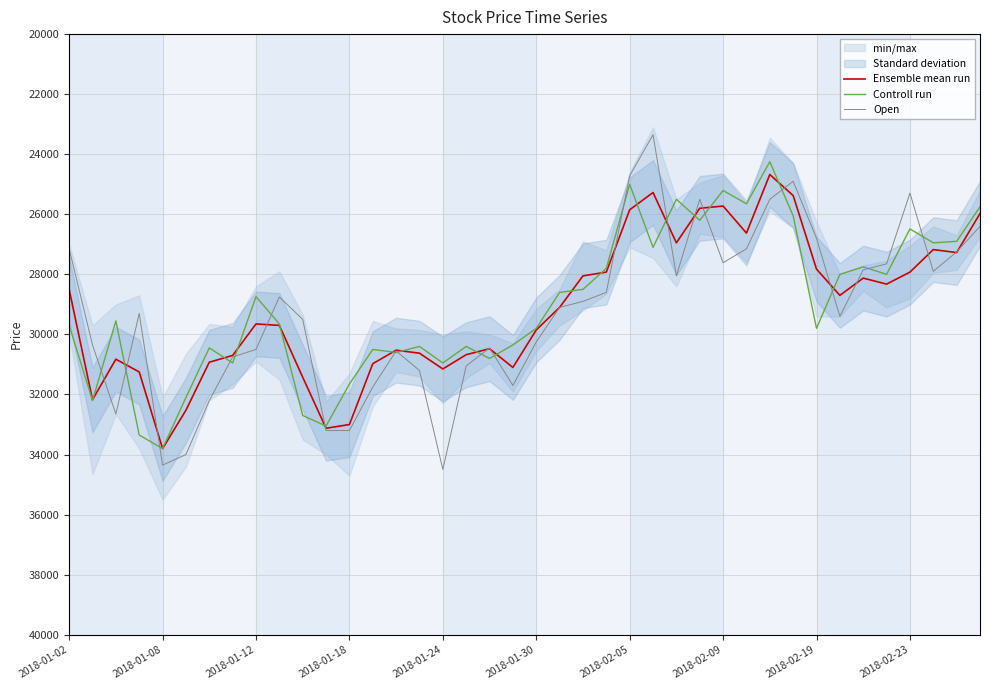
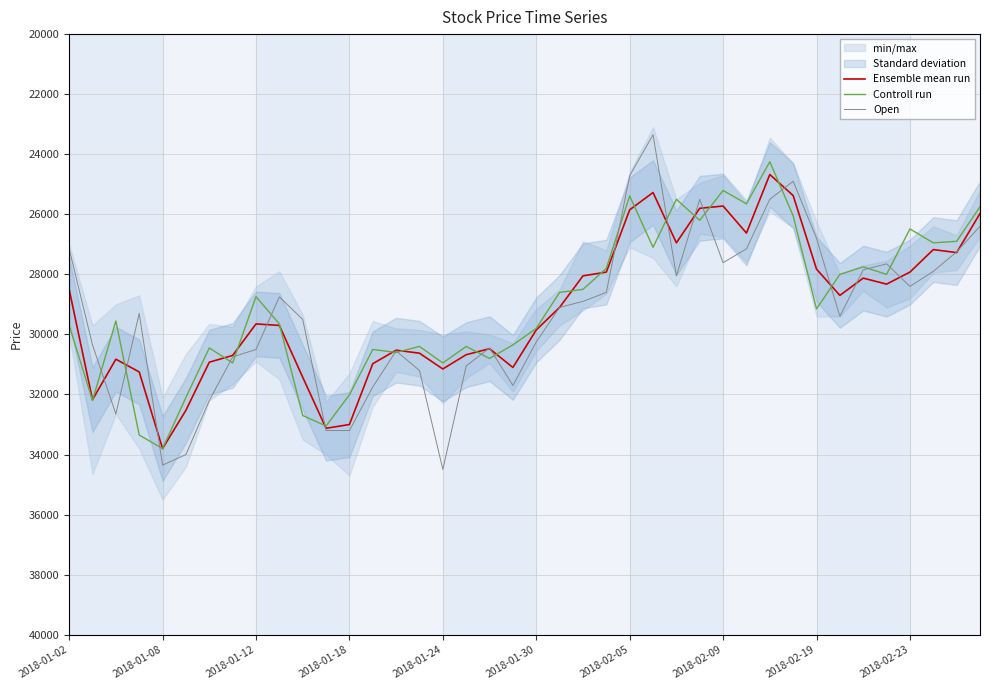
  {
    "Ensemble mean run": {
      "2018-01-02": 28500,
      "2018-01-12": 29700,
      "2018-01-18": 33000,
      "2018-01-24": 31200,
      "2018-02-05": 25900,
      "2018-02-09": 25700,
      "2018-02-19": 27800,
      "2018-02-23": 27900
    },
    "Controll run": {
      "2018-01-02": 29700,
      "2018-01-12": 28700,
-     "2018-01-18": 31700,
+     "2018-01-18": 32000,
      "2018-01-24": 31000,
-     "2018-02-05": 25000,
+     "2018-02-05": 25400,
      "2018-02-09": 25200,
-     "2018-02-19": 29800,
+     "2018-02-19": 29200,
      "2018-02-23": 26500
    },
    "Open": {
      "2018-01-02": 27200,
      "2018-01-08": 34400,
      "2018-01-12": 30500,
      "2018-01-18": 33200,
      "2018-01-24": 34500,
      "2018-01-30": 30300,
      "2018-02-05": 24700,
      "2018-02-09": 27600,
      "2018-02-19": 26800,
-     "2018-02-23": 25300
+     "2018-02-23": 28400
    }
  }
